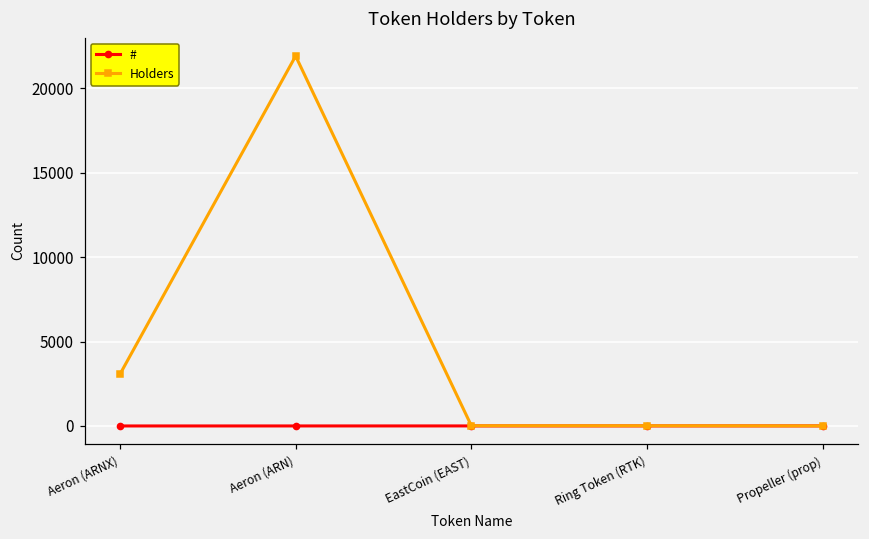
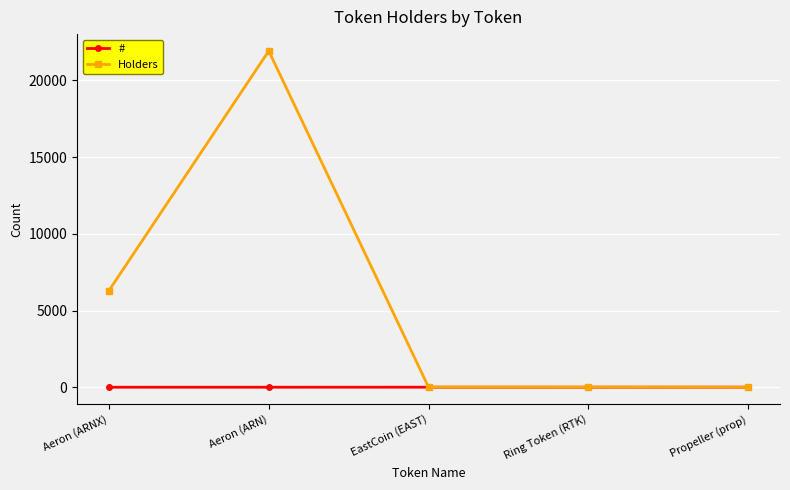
  {
    "#": {
      "Aeron (ARNX)": 0,
      "Aeron (ARN)": 0
    },
    "Holders": {
-     "Aeron (ARNX)": 3100,
+     "Aeron (ARNX)": 6300,
      "Aeron (ARN)": 21900
    }
  }
